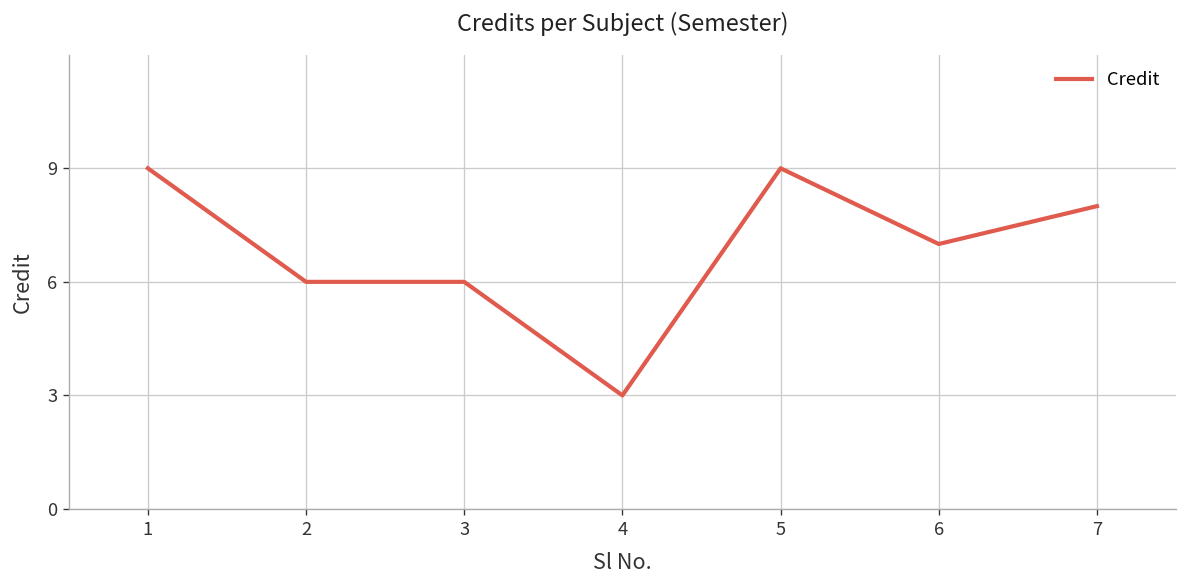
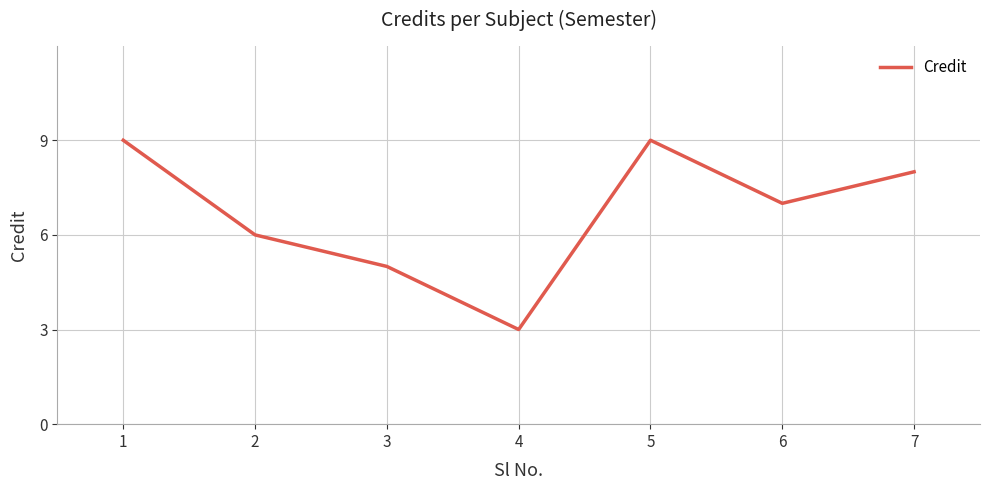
  {
    "1": 9,
    "2": 6,
-   "3": 6,
+   "3": 5,
    "4": 3,
    "5": 9,
    "6": 7,
    "7": 8
  }
